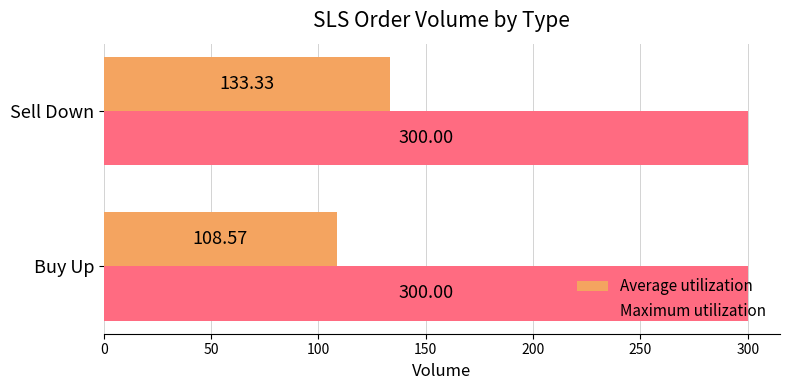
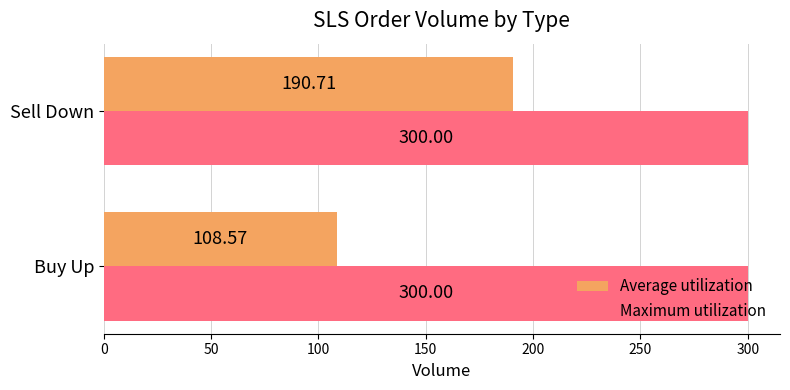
  {
    "Average utilization": {
-     "Sell Down": 133.33,
+     "Sell Down": 190.71,
      "Buy Up": 108.57
    },
    "Maximum utilization": {
      "Sell Down": 300.00,
      "Buy Up": 300.00
    }
  }
